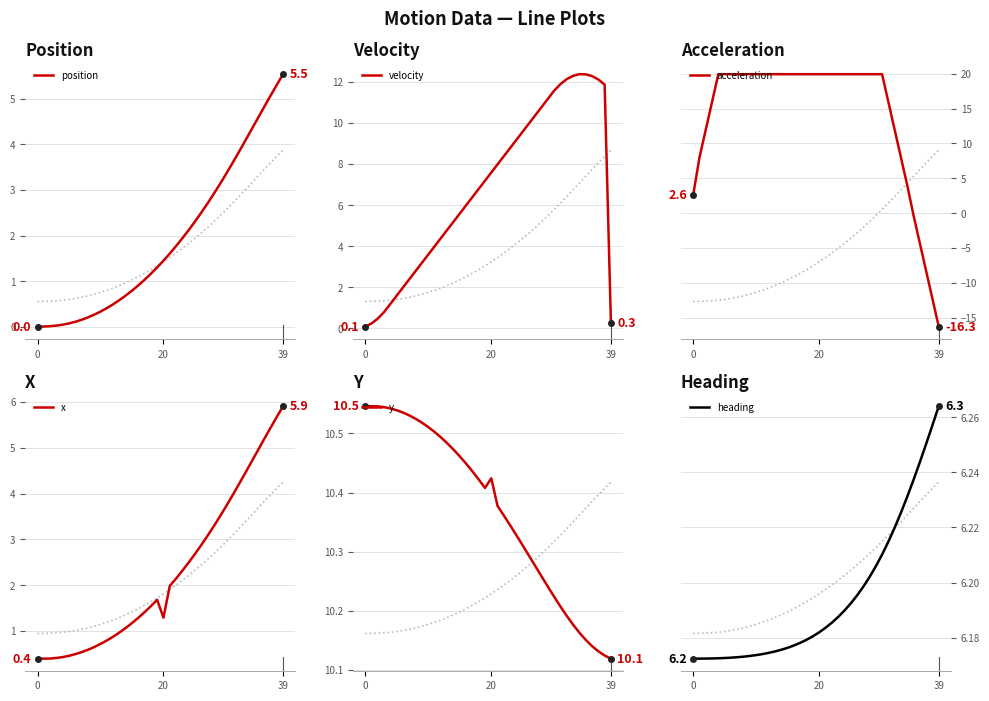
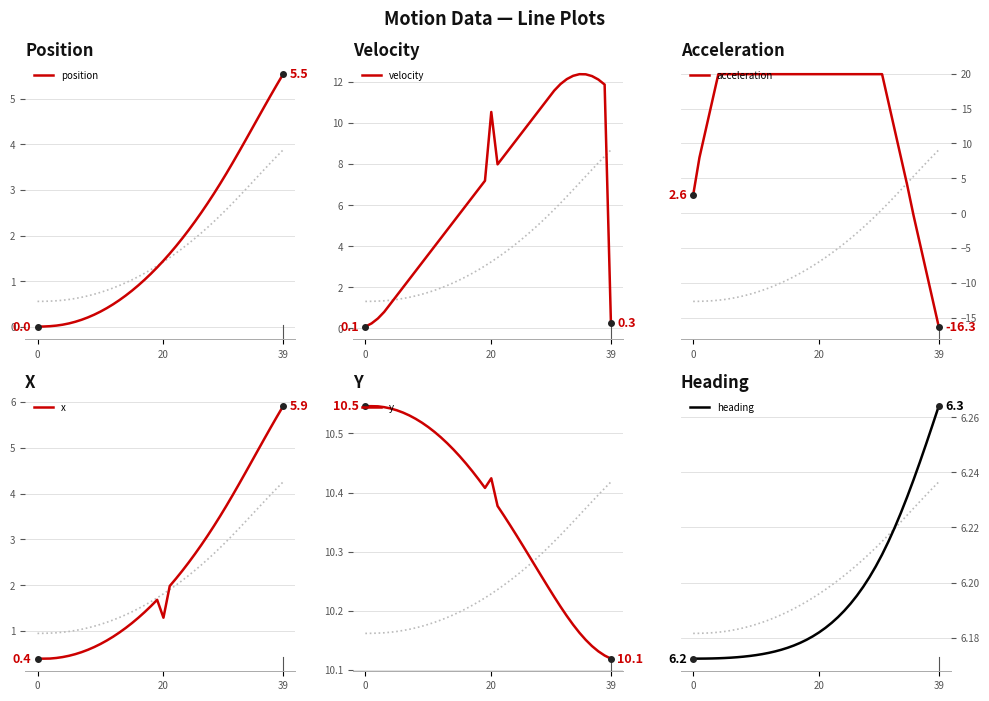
  {
    "Velocity": {
      "velocity": {
-       "20": 7.6
+       "20": 10.5
      }
    },
    "Acceleration": {
      "acceleration": {
        "20": 20
      }
    },
    "X": {
      "x": {
        "20": 1.3
      }
    },
    "Y": {
      "y": {
        "20": 10.42
      }
    }
  }
